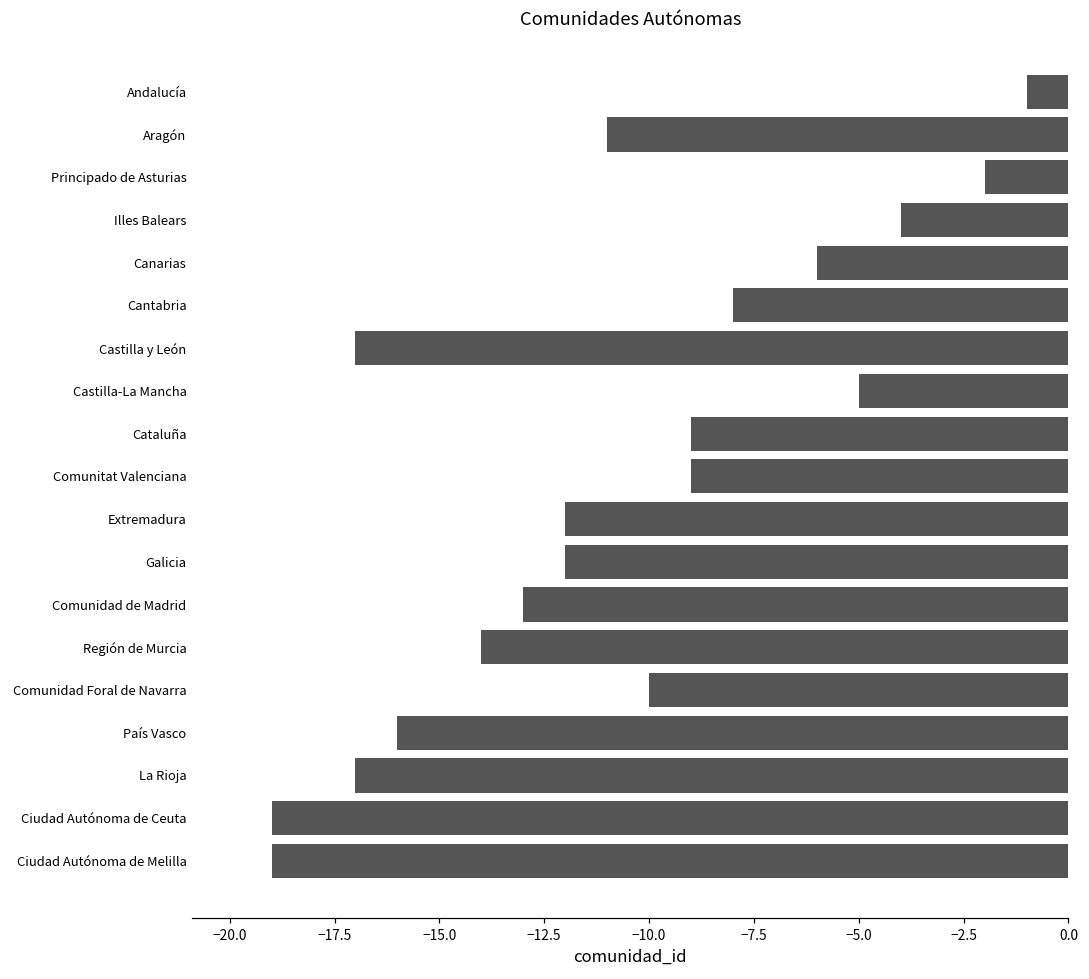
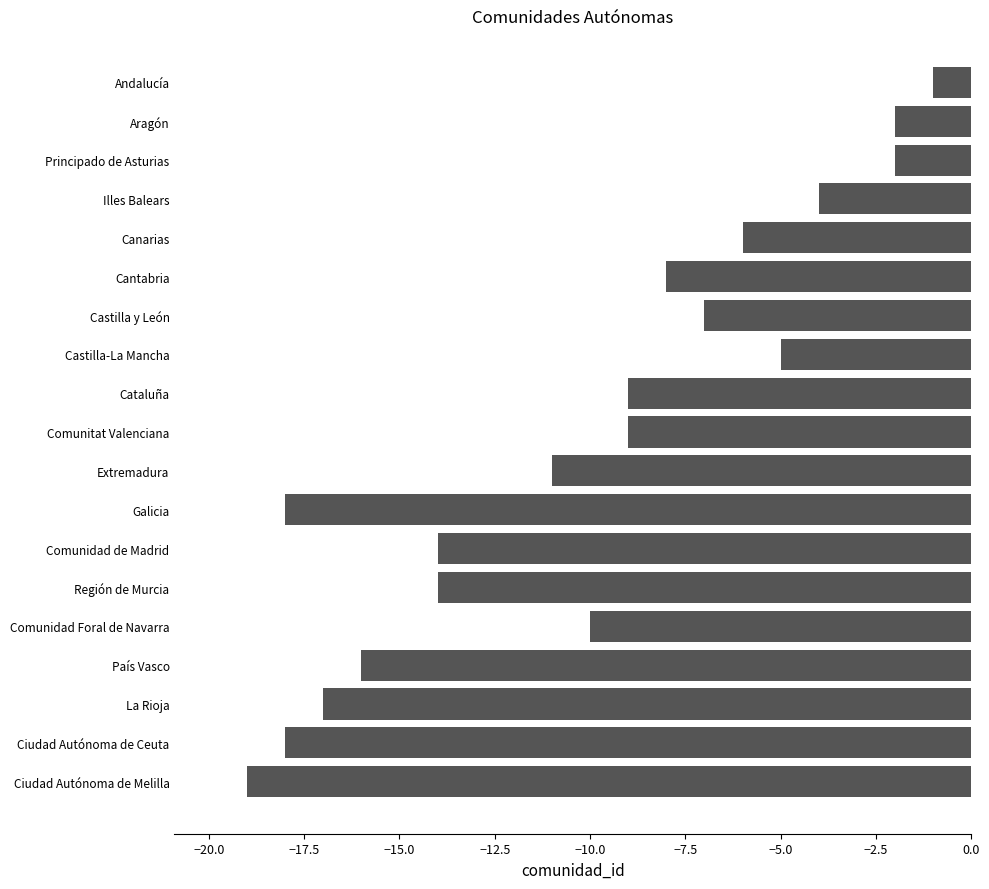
  {
    "Andalucía": -1.0,
-   "Aragón": -11.0,
+   "Aragón": -2.0,
    "Principado de Asturias": -2.0,
    "Illes Balears": -4.0,
    "Canarias": -6.0,
    "Cantabria": -8.0,
-   "Castilla y León": -17.0,
+   "Castilla y León": -7.0,
    "Castilla-La Mancha": -5.0,
    "Cataluña": -9.0,
    "Comunitat Valenciana": -9.0,
-   "Extremadura": -12.0,
-   "Galicia": -12.0,
-   "Comunidad de Madrid": -13.0,
+   "Extremadura": -11.0,
+   "Galicia": -18.0,
+   "Comunidad de Madrid": -14.0,
    "Región de Murcia": -14.0,
    "Comunidad Foral de Navarra": -10.0,
    "País Vasco": -16.0,
    "La Rioja": -17.0,
-   "Ciudad Autónoma de Ceuta": -19.0,
+   "Ciudad Autónoma de Ceuta": -18.0,
    "Ciudad Autónoma de Melilla": -19.0
  }
